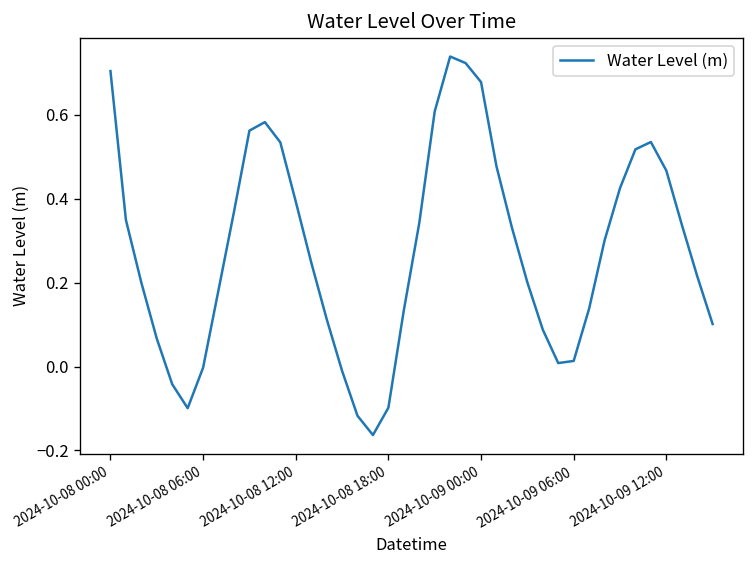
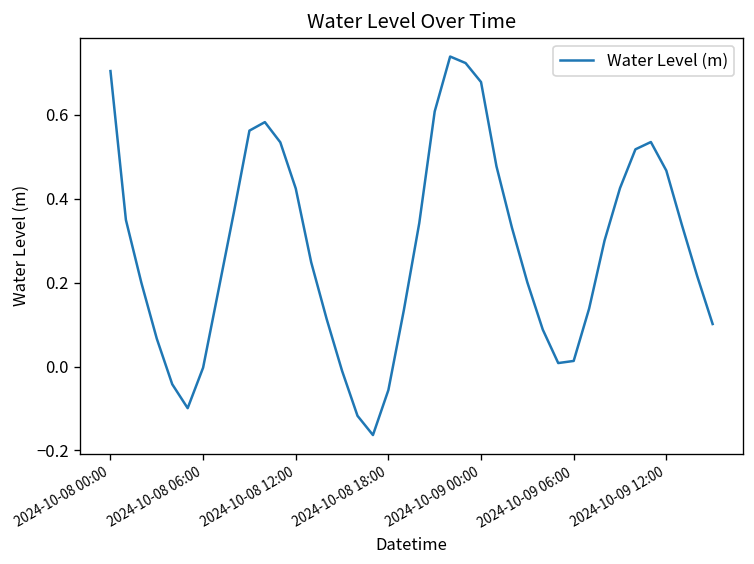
  {
    "2024-10-08 00:00": 0.70,
    "2024-10-08 06:00": 0.00,
-   "2024-10-08 12:00": 0.39,
-   "2024-10-08 18:00": -0.10,
+   "2024-10-08 12:00": 0.42,
+   "2024-10-08 18:00": -0.06,
    "2024-10-09 00:00": 0.68,
    "2024-10-09 06:00": 0.01,
    "2024-10-09 12:00": 0.47
  }
